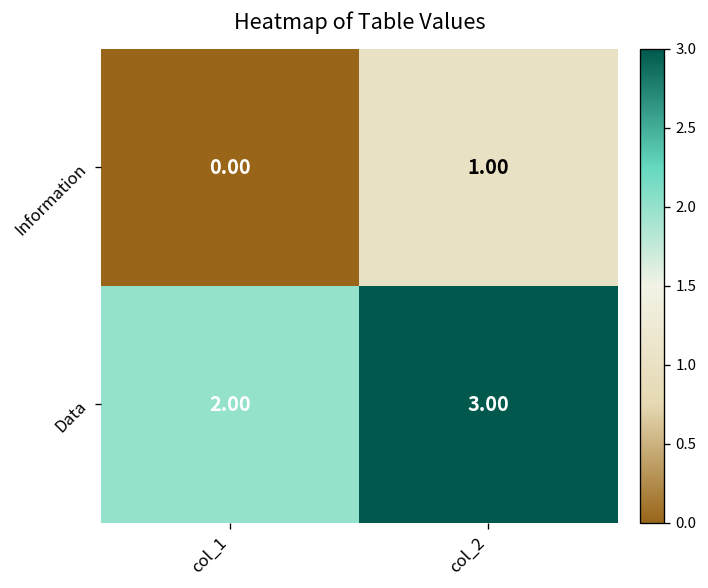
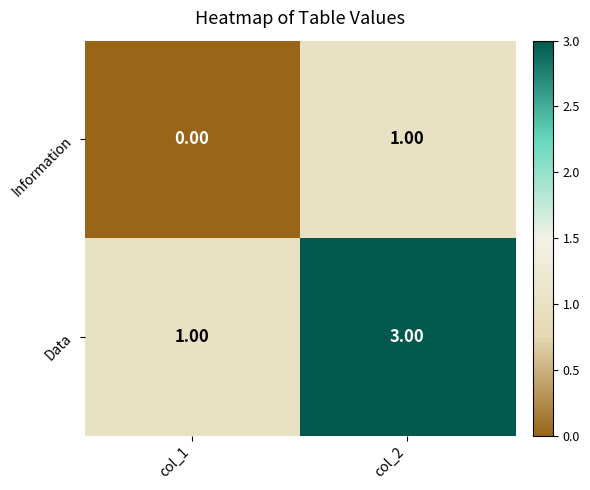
  {
    "Information": {
      "col_1": 0.00,
      "col_2": 1.00
    },
    "Data": {
-     "col_1": 2.00,
+     "col_1": 1.00,
      "col_2": 3.00
    }
  }
